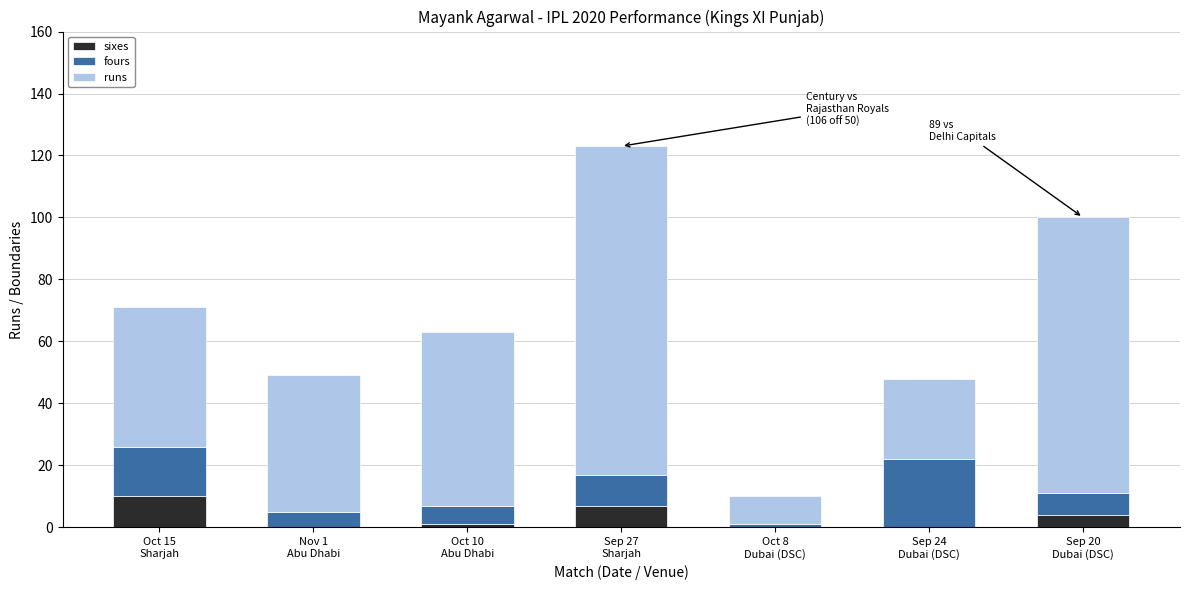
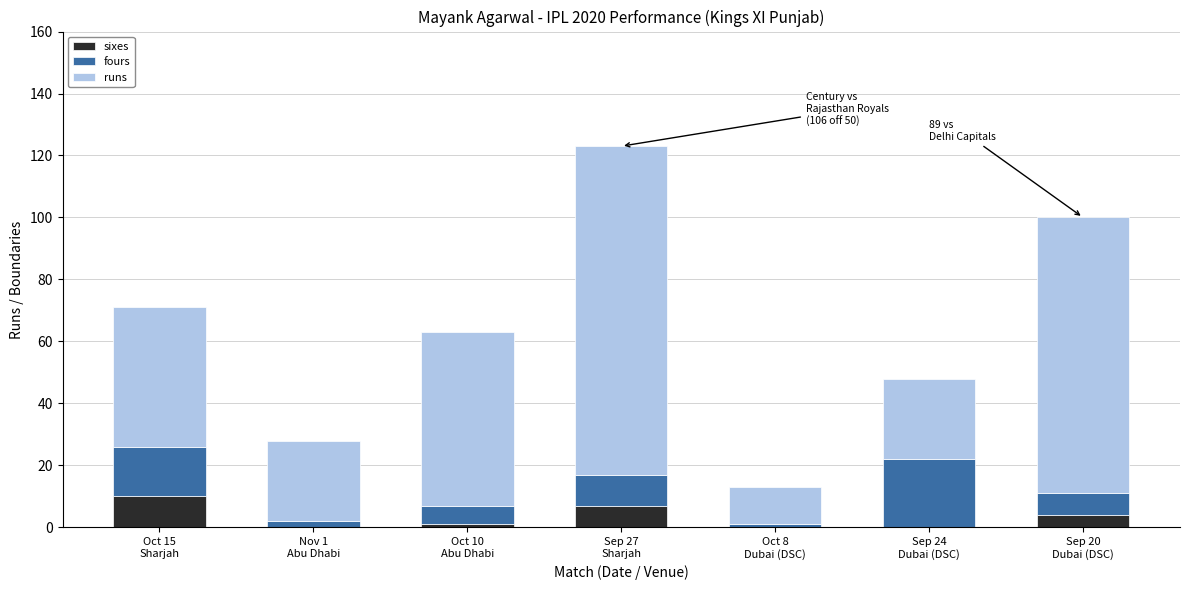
  {
    "sixes": {
      "Oct 15 Sharjah": 10,
      "Nov 1 Abu Dhabi": 0,
      "Oct 10 Abu Dhabi": 1,
      "Sep 27 Sharjah": 7,
      "Oct 8 Dubai (DSC)": 0,
      "Sep 24 Dubai (DSC)": 0,
      "Sep 20 Dubai (DSC)": 4
    },
    "fours": {
      "Oct 15 Sharjah": 16,
-     "Nov 1 Abu Dhabi": 5,
+     "Nov 1 Abu Dhabi": 2,
      "Oct 10 Abu Dhabi": 6,
      "Sep 27 Sharjah": 10,
      "Oct 8 Dubai (DSC)": 1,
      "Sep 24 Dubai (DSC)": 22,
      "Sep 20 Dubai (DSC)": 7
    },
    "runs": {
      "Oct 15 Sharjah": 45,
-     "Nov 1 Abu Dhabi": 44,
+     "Nov 1 Abu Dhabi": 26,
      "Oct 10 Abu Dhabi": 56,
-     "Oct 8 Dubai (DSC)": 9,
+     "Oct 8 Dubai (DSC)": 12,
      "Sep 24 Dubai (DSC)": 26
    }
  }
